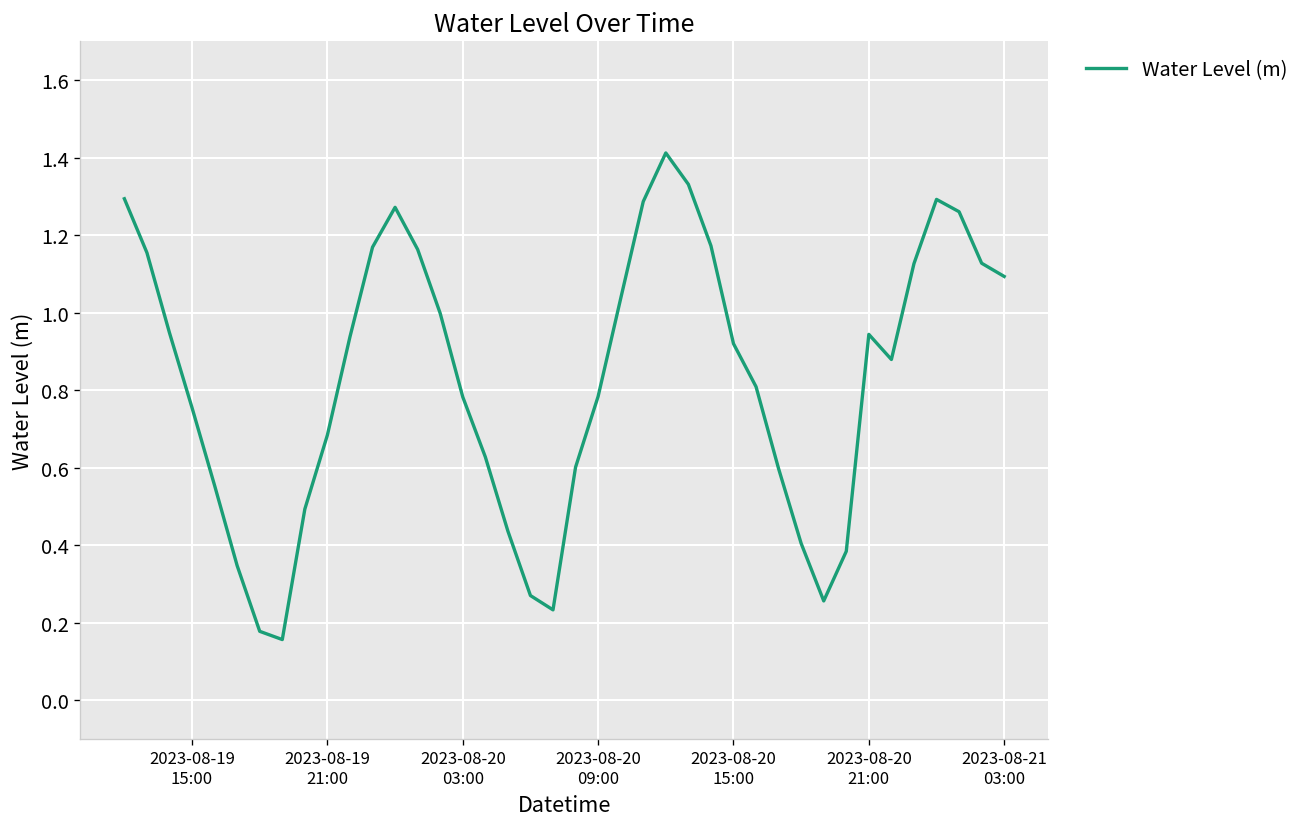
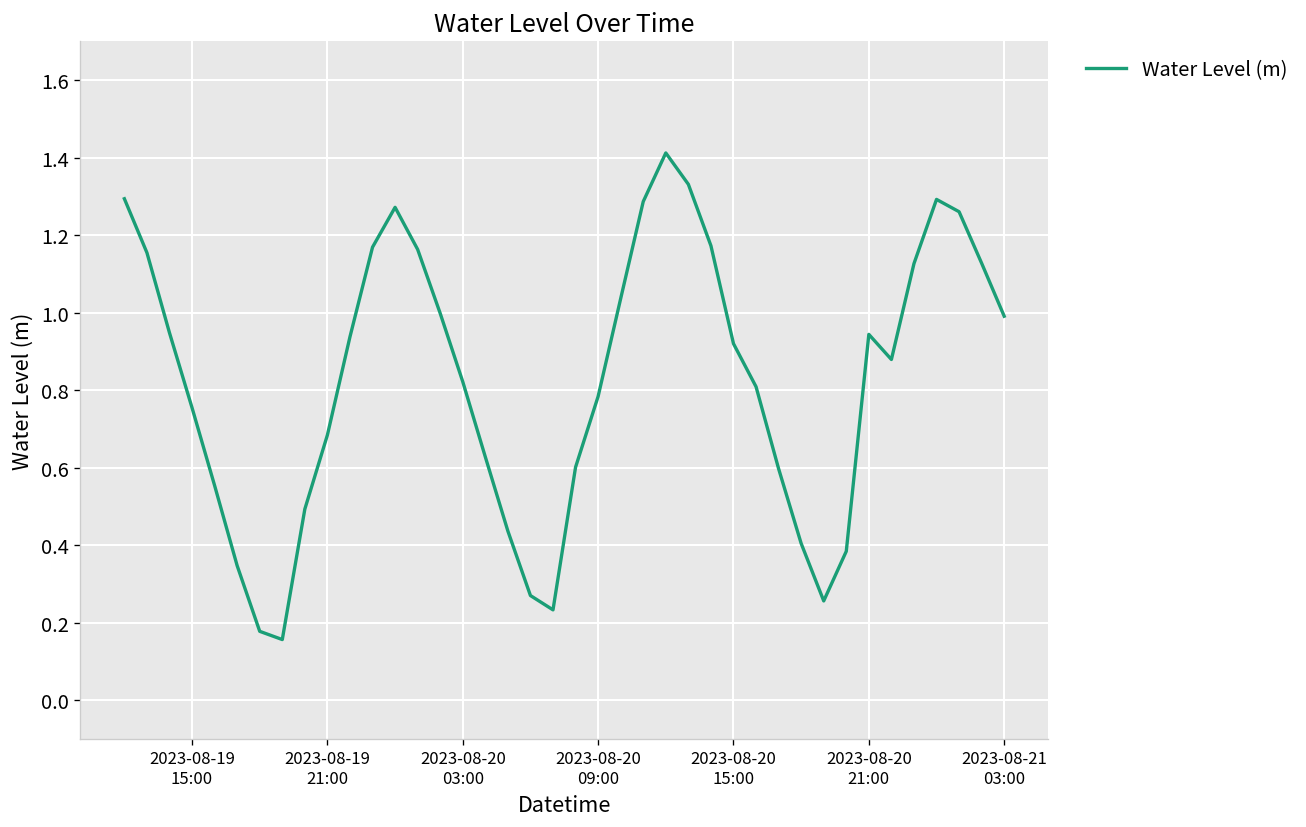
  {
    "2023-08-19 15:00": 0.75,
    "2023-08-19 21:00": 0.68,
-   "2023-08-20 03:00": 0.78,
+   "2023-08-20 03:00": 0.82,
    "2023-08-20 09:00": 0.78,
    "2023-08-20 15:00": 0.92,
    "2023-08-20 21:00": 0.94,
-   "2023-08-21 03:00": 1.09
+   "2023-08-21 03:00": 0.99
  }
